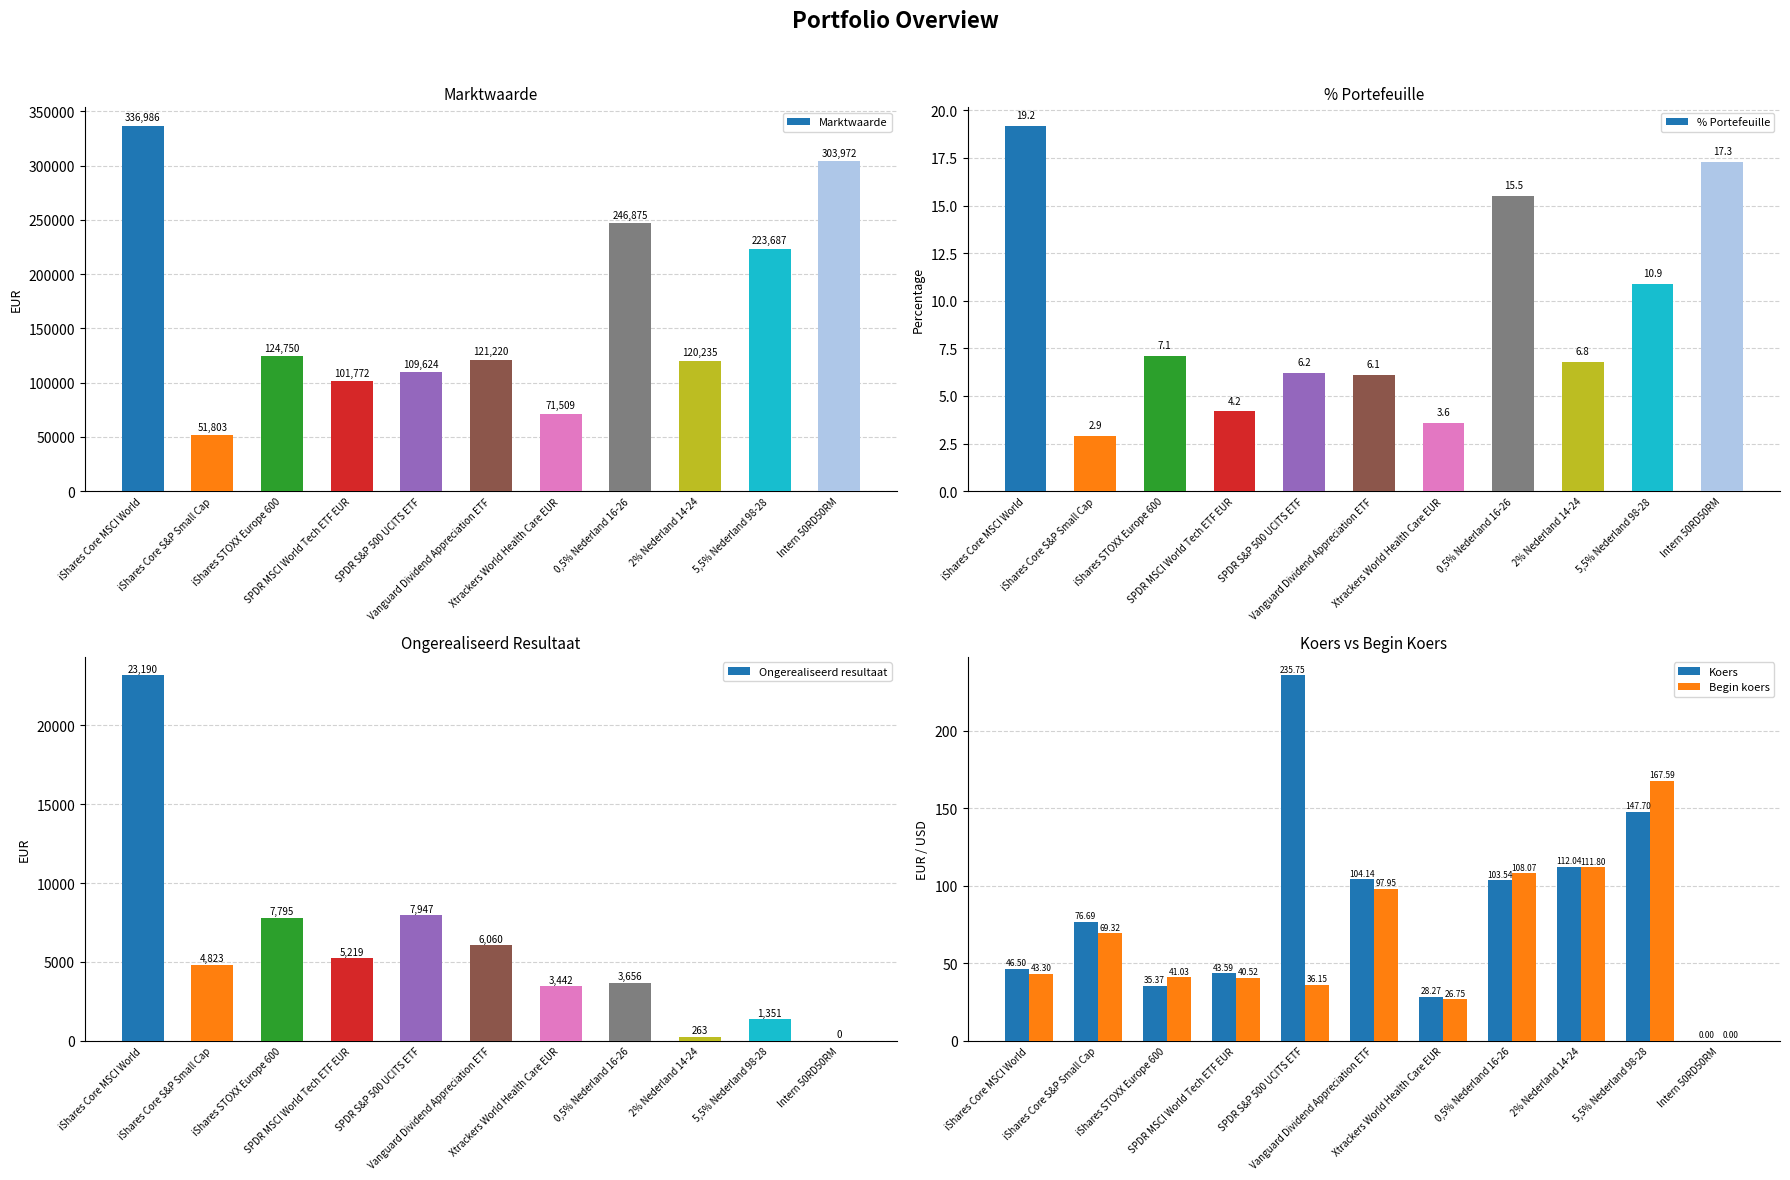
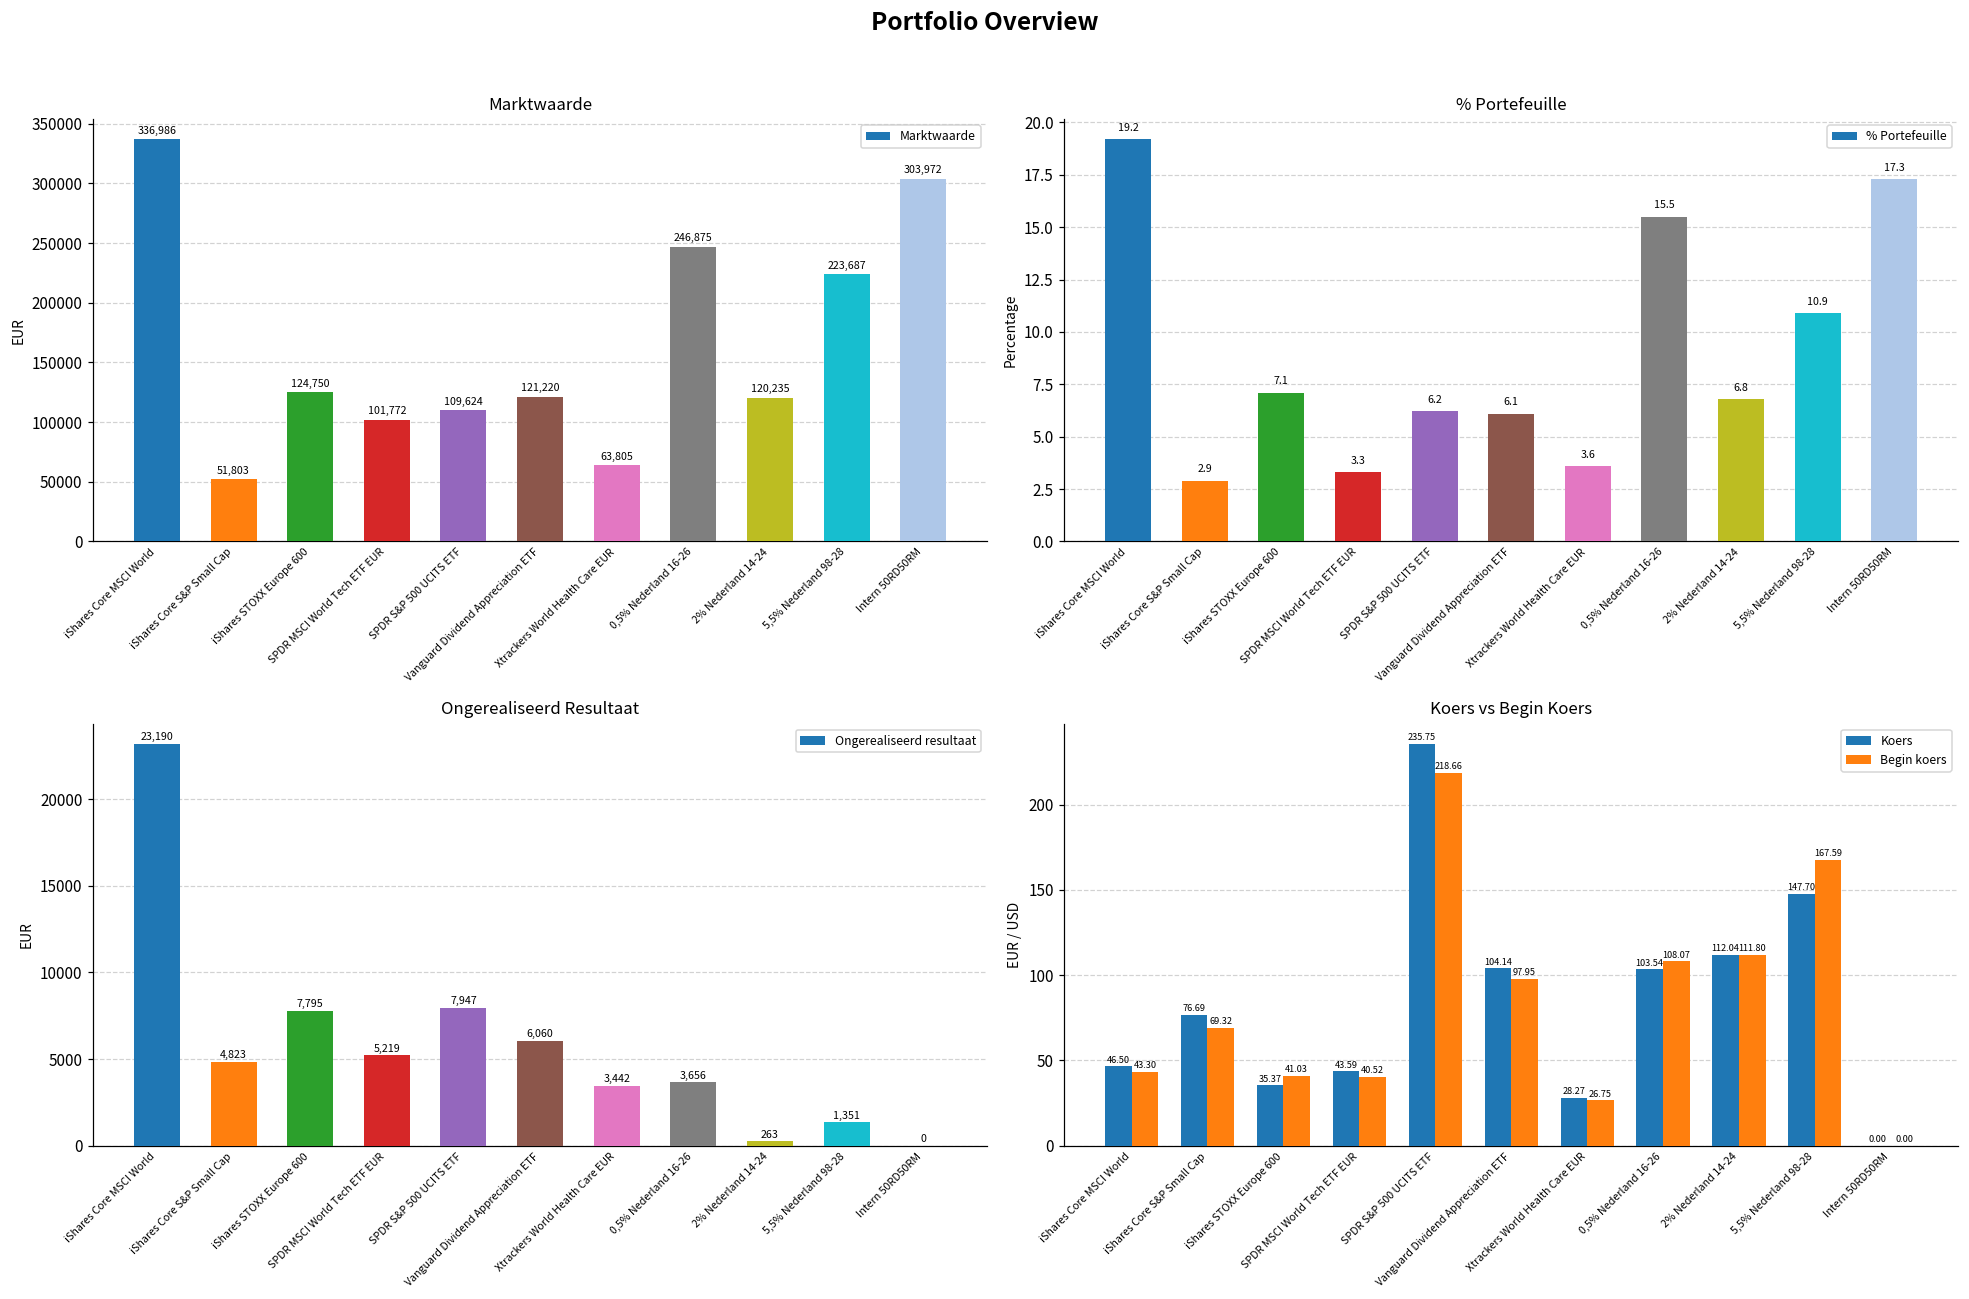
  {
    "Marktwaarde": {
      "iShares Core MSCI World": "336,986",
      "iShares Core S&P Small Cap": "51,803",
      "iShares STOXX Europe 600": "124,750",
      "SPDR MSCI World Tech ETF EUR": "101,772",
      "SPDR S&P 500 UCITS ETF": "109,624",
      "Vanguard Dividend Appreciation ETF": "121,220",
-     "Xtrackers World Health Care EUR": "71,509",
+     "Xtrackers World Health Care EUR": "63,805",
      "0,5% Nederland 16-26": "246,875",
      "2% Nederland 14-24": "120,235",
      "5,5% Nederland 98-28": "223,687",
      "Intern 50RD50RM": "303,972"
    },
    "% Portefeuille": {
      "iShares Core MSCI World": "19.2",
      "iShares Core S&P Small Cap": "2.9",
      "iShares STOXX Europe 600": "7.1",
-     "SPDR MSCI World Tech ETF EUR": "4.2",
+     "SPDR MSCI World Tech ETF EUR": "3.3",
      "SPDR S&P 500 UCITS ETF": "6.2",
      "Vanguard Dividend Appreciation ETF": "6.1",
      "Xtrackers World Health Care EUR": "3.6",
      "0,5% Nederland 16-26": "15.5",
      "2% Nederland 14-24": "6.8",
      "5,5% Nederland 98-28": "10.9",
      "Intern 50RD50RM": "17.3"
    },
    "Ongerealiseerd Resultaat": {
      "iShares Core MSCI World": "23,190",
      "iShares Core S&P Small Cap": "4,823",
      "iShares STOXX Europe 600": "7,795",
      "SPDR MSCI World Tech ETF EUR": "5,219",
      "SPDR S&P 500 UCITS ETF": "7,947",
      "Vanguard Dividend Appreciation ETF": "6,060",
      "Xtrackers World Health Care EUR": "3,442",
      "0,5% Nederland 16-26": "3,656",
      "2% Nederland 14-24": "263",
      "5,5% Nederland 98-28": "1,351",
      "Intern 50RD50RM": "0"
    },
    "Koers vs Begin Koers": {
      "Koers": {
        "iShares Core MSCI World": "46.50",
        "iShares Core S&P Small Cap": "76.69",
        "iShares STOXX Europe 600": "35.37",
        "SPDR MSCI World Tech ETF EUR": "43.59",
        "SPDR S&P 500 UCITS ETF": "235.75",
        "Vanguard Dividend Appreciation ETF": "104.14",
        "Xtrackers World Health Care EUR": "28.27",
        "0,5% Nederland 16-26": "103.54",
        "2% Nederland 14-24": "112.04",
        "5,5% Nederland 98-28": "147.70",
        "Intern 50RD50RM": "0.00"
      },
      "Begin koers": {
        "iShares Core MSCI World": "43.30",
        "iShares Core S&P Small Cap": "69.32",
        "iShares STOXX Europe 600": "41.03",
        "SPDR MSCI World Tech ETF EUR": "40.52",
-       "SPDR S&P 500 UCITS ETF": "36.15",
+       "SPDR S&P 500 UCITS ETF": "218.66",
        "Vanguard Dividend Appreciation ETF": "97.95",
        "Xtrackers World Health Care EUR": "26.75",
        "0,5% Nederland 16-26": "108.07",
        "2% Nederland 14-24": "111.80",
        "5,5% Nederland 98-28": "167.59",
        "Intern 50RD50RM": "0.00"
      }
    }
  }
